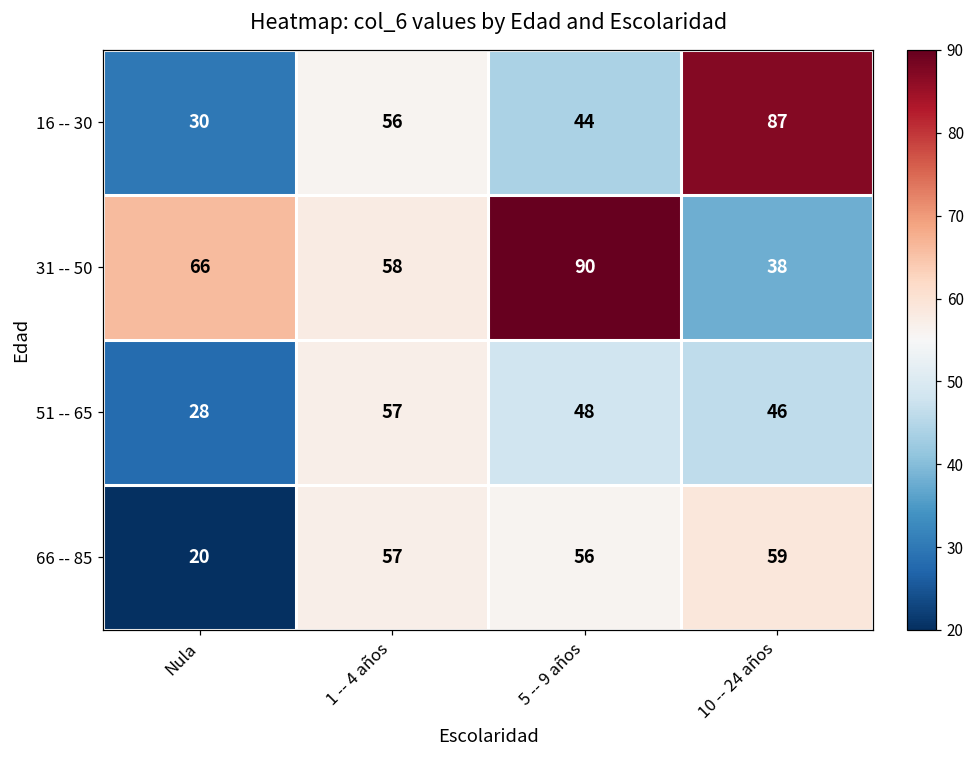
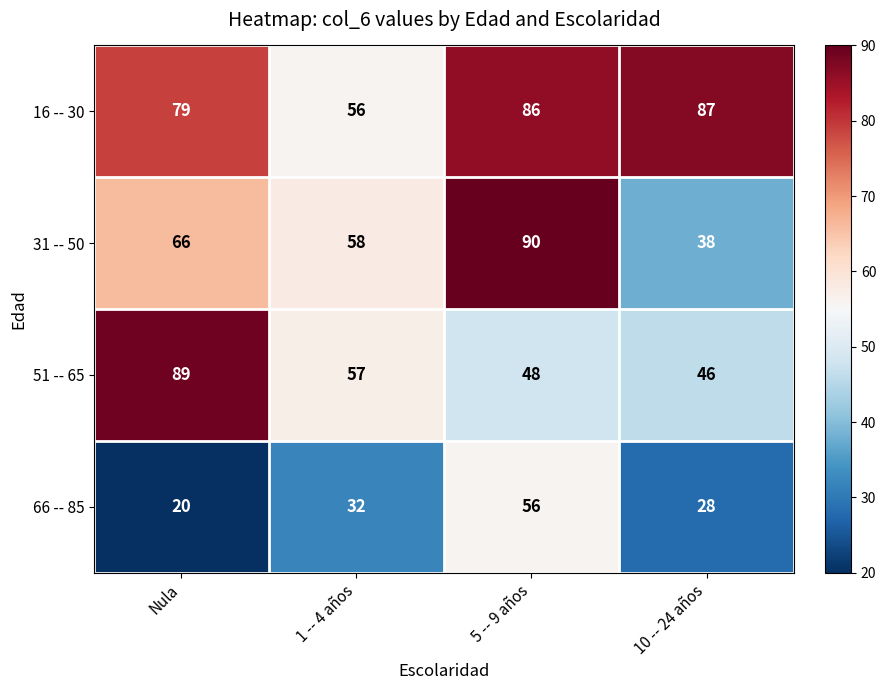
  {
    "16 -- 30": {
-     "Nula": 30,
+     "Nula": 79,
      "1 -- 4 años": 56,
-     "5 -- 9 años": 44,
+     "5 -- 9 años": 86,
      "10 -- 24 años": 87
    },
    "31 -- 50": {
      "Nula": 66,
      "1 -- 4 años": 58,
      "5 -- 9 años": 90,
      "10 -- 24 años": 38
    },
    "51 -- 65": {
-     "Nula": 28,
+     "Nula": 89,
      "1 -- 4 años": 57,
      "5 -- 9 años": 48,
      "10 -- 24 años": 46
    },
    "66 -- 85": {
      "Nula": 20,
-     "1 -- 4 años": 57,
+     "1 -- 4 años": 32,
      "5 -- 9 años": 56,
-     "10 -- 24 años": 59
+     "10 -- 24 años": 28
    }
  }
